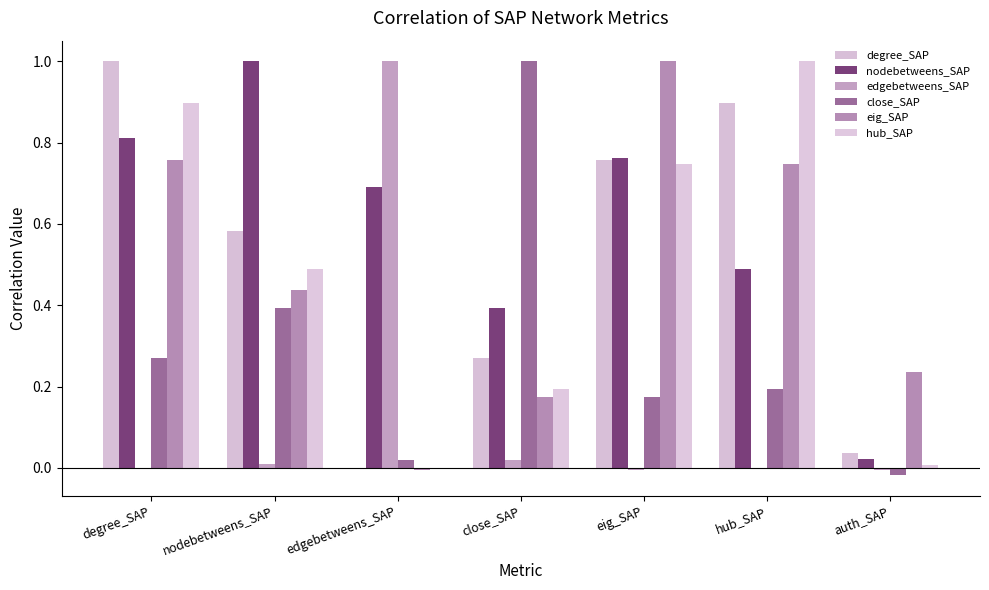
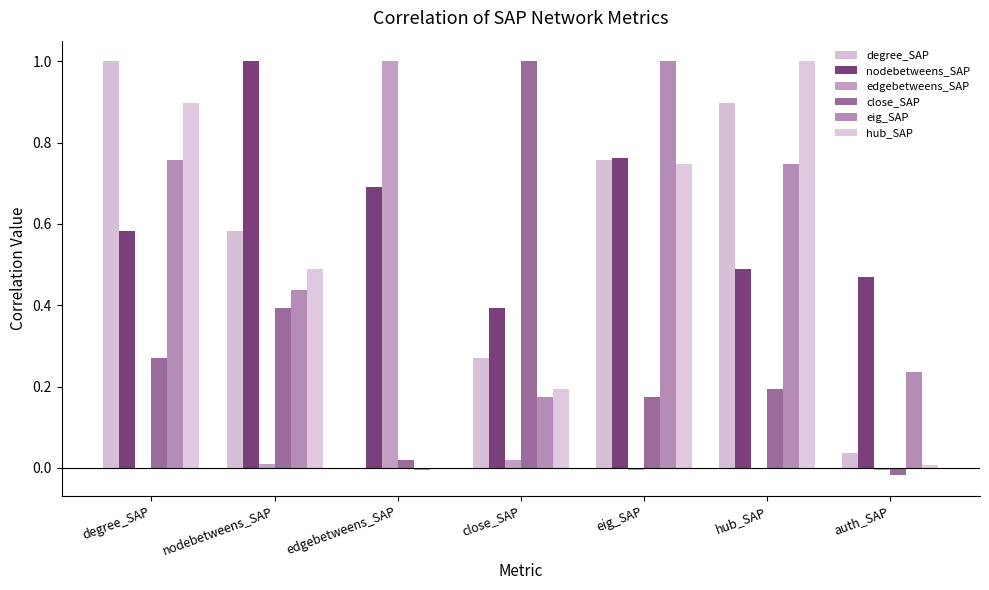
  {
    "nodebetweens_SAP": {
-     "degree_SAP": 0.81,
+     "degree_SAP": 0.58,
      "nodebetweens_SAP": 1.00,
      "edgebetweens_SAP": 0.69,
      "close_SAP": 0.39,
      "eig_SAP": 0.76,
      "hub_SAP": 0.49,
-     "auth_SAP": 0.02
+     "auth_SAP": 0.47
    }
  }
